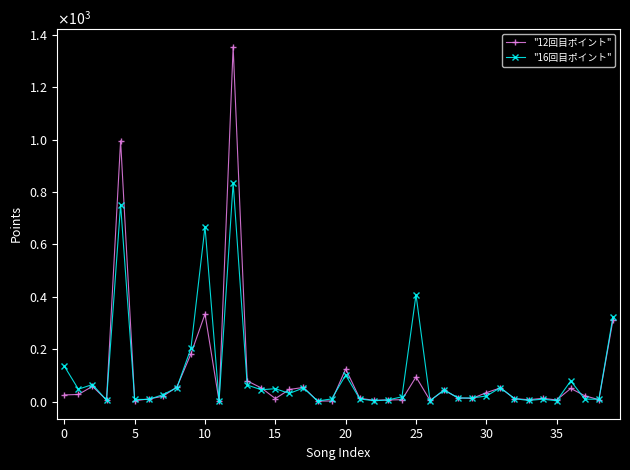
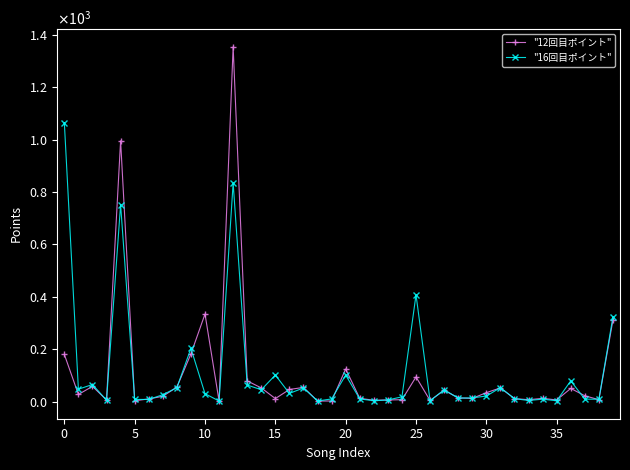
  {
    "\"12回目ポイント\"": {
-     "0": 30,
+     "0": 180,
      "10": 330,
      "15": 10,
      "20": 120,
      "25": 90,
      "30": 30
    },
    "\"16回目ポイント\"": {
-     "0": 140,
-     "10": 670,
-     "15": 50,
+     "0": 1070,
+     "10": 30,
+     "15": 100,
      "20": 100,
      "25": 410,
      "30": 20
    }
  }
